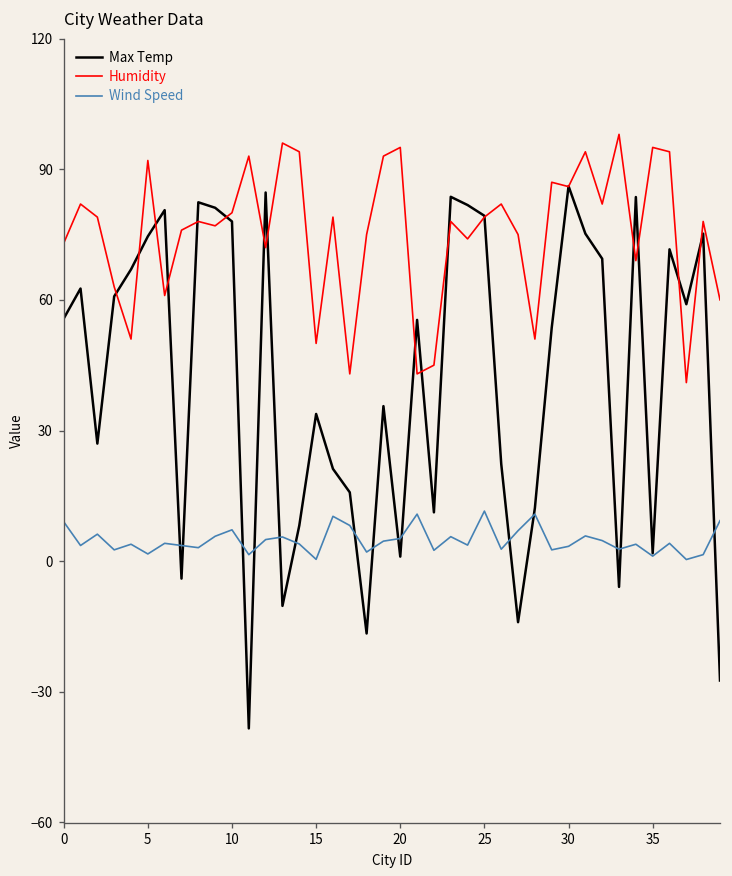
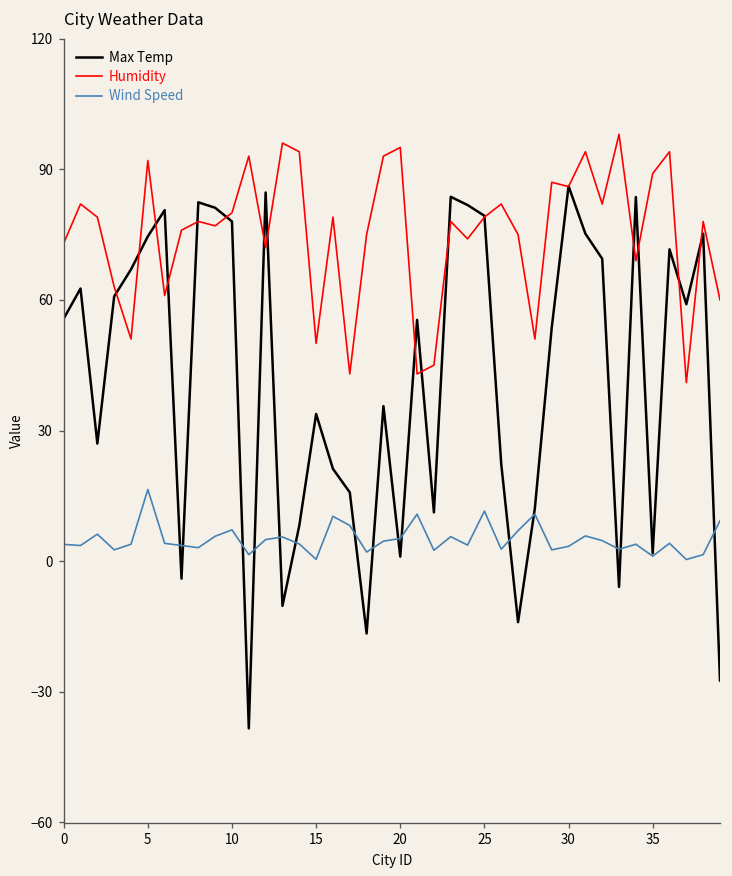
  {
    "Max Temp": {
      "0": 56,
      "5": 75,
      "10": 78,
      "15": 34,
      "20": 1
    },
    "Humidity": {
      "0": 73,
      "5": 92,
      "10": 80,
      "15": 50,
      "20": 95,
-     "35": 95
+     "35": 89
    },
    "Wind Speed": {
-     "0": 9,
-     "5": 2,
+     "0": 4,
+     "5": 16,
      "10": 7,
      "15": 0,
      "20": 5,
      "25": 12,
      "30": 3
    }
  }
